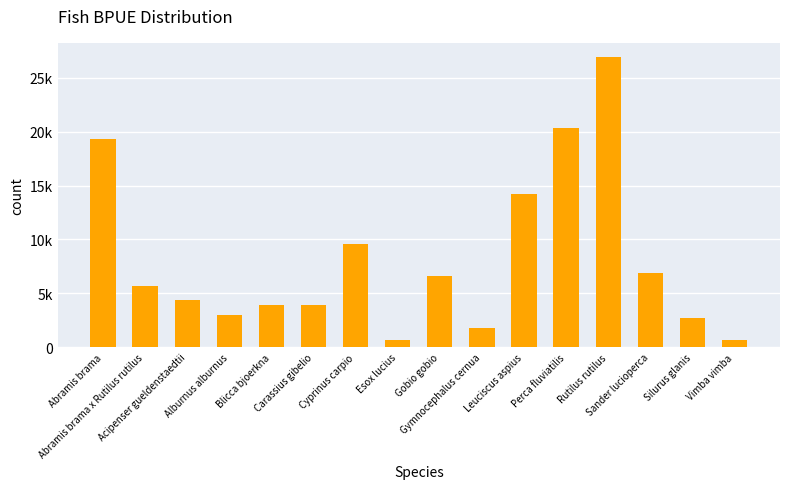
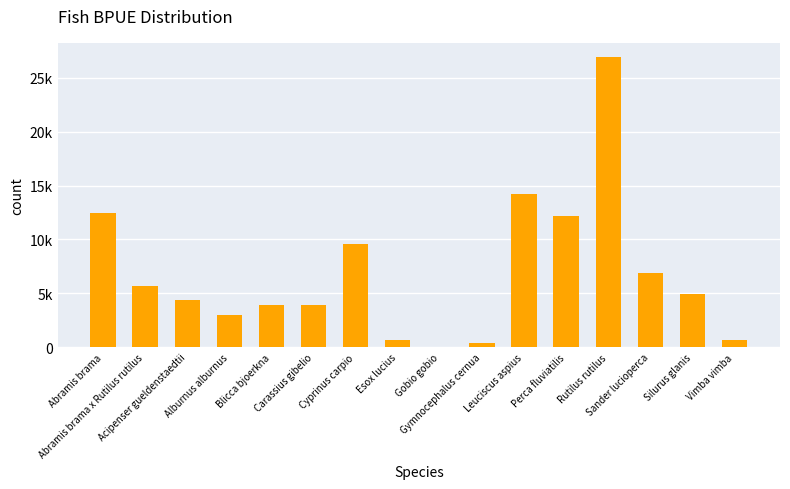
  {
-   "Abramis brama": 19300,
+   "Abramis brama": 12500,
    "Abramis brama x Rutilus rutilus": 5700,
    "Acipenser gueldenstaedtii": 4400,
    "Alburnus alburnus": 3000,
    "Blicca bjoerkna": 3900,
    "Carassius gibelio": 4000,
    "Cyprinus carpio": 9600,
    "Esox lucius": 700,
-   "Gobio gobio": 6600,
-   "Gymnocephalus cernua": 1800,
+   "Gobio gobio": 100,
+   "Gymnocephalus cernua": 400,
    "Leuciscus aspius": 14200,
-   "Perca fluviatilis": 20300,
+   "Perca fluviatilis": 12100,
    "Rutilus rutilus": 26900,
    "Sander lucioperca": 6900,
-   "Silurus glanis": 2700,
+   "Silurus glanis": 5000,
    "Vimba vimba": 600
  }
